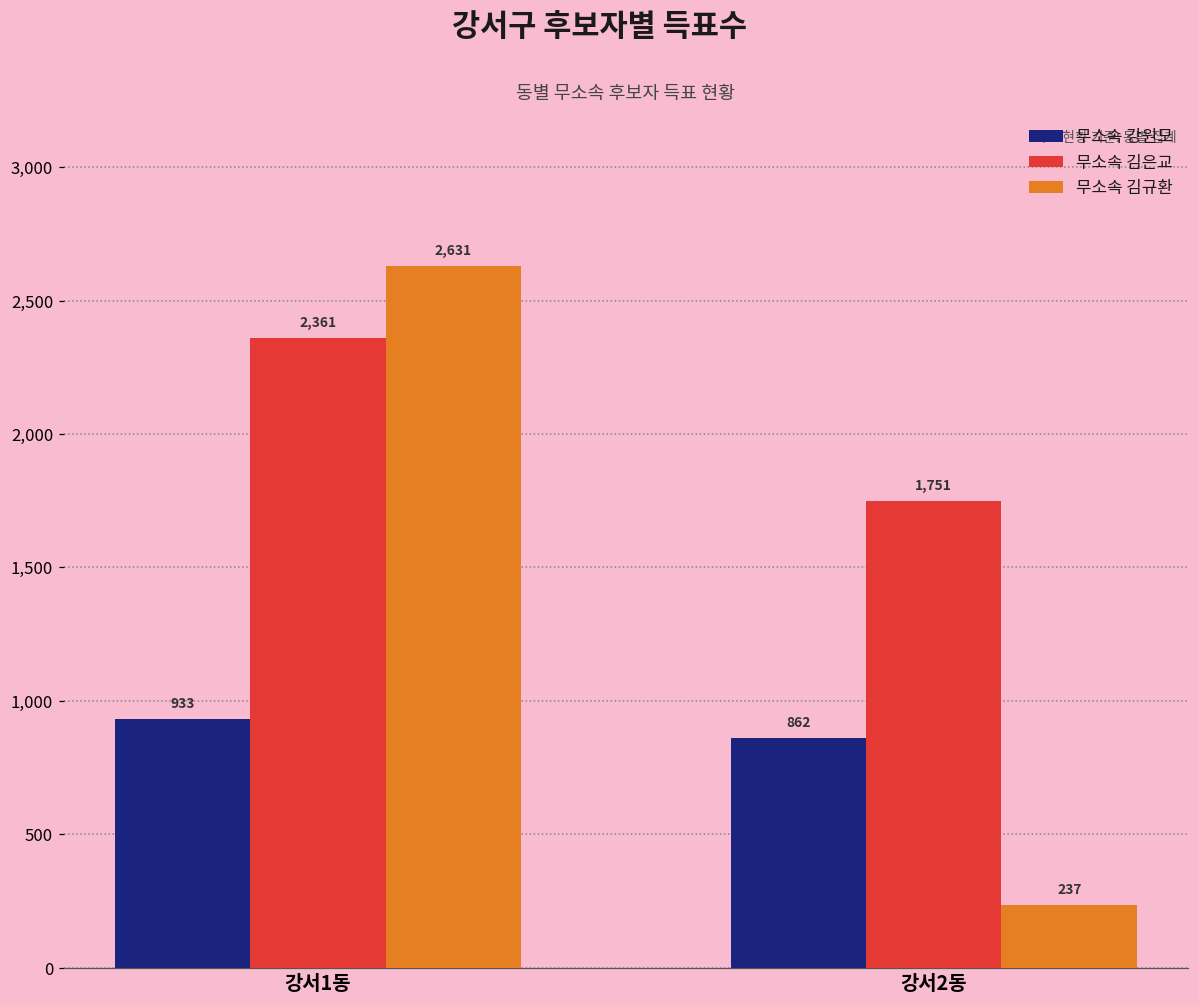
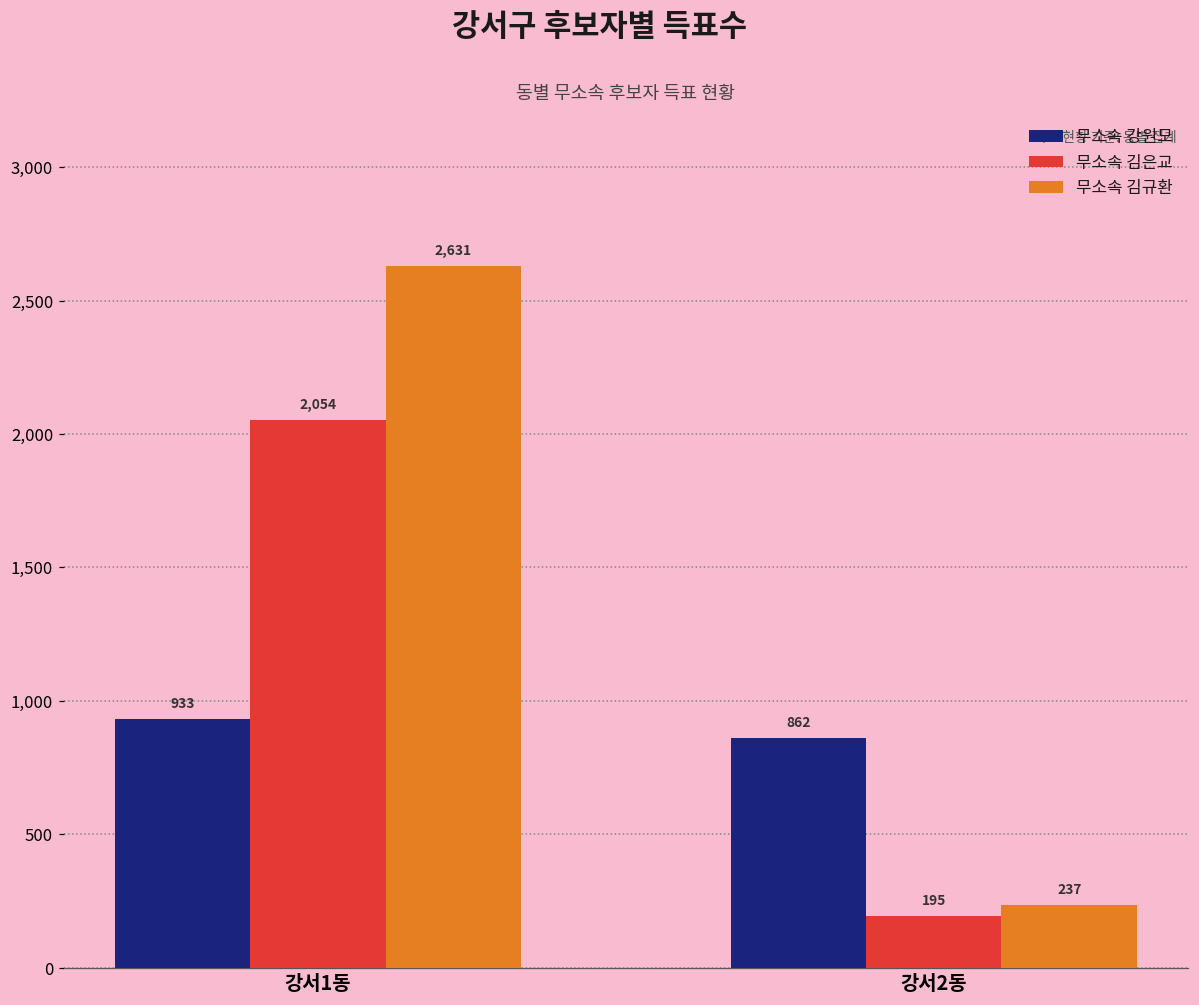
  {
    "무소속 강원모": {
      "강서1동": "933",
      "강서2동": "862"
    },
    "무소속 김은교": {
-     "강서1동": "2,361",
-     "강서2동": "1,751"
+     "강서1동": "2,054",
+     "강서2동": "195"
    },
    "무소속 김규환": {
      "강서1동": "2,631",
      "강서2동": "237"
    }
  }
